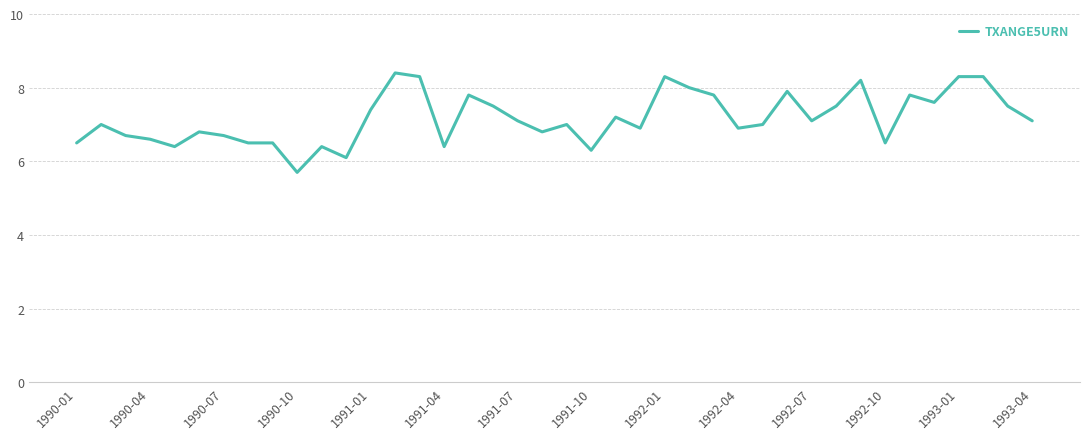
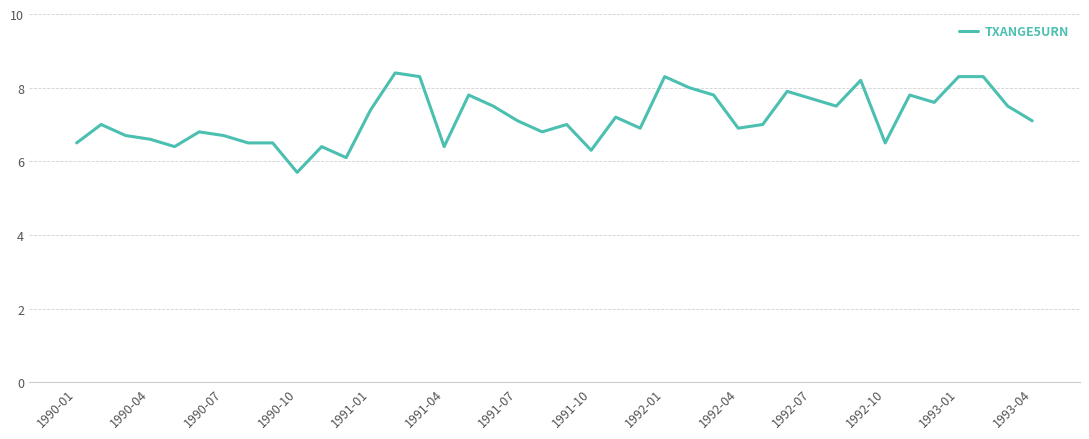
  {
    "1990-01": 6.5,
    "1990-04": 6.6,
    "1990-07": 6.7,
    "1990-10": 5.7,
    "1991-01": 7.4,
    "1991-04": 6.4,
    "1991-07": 7.1,
    "1991-10": 6.3,
    "1992-01": 8.3,
    "1992-04": 6.9,
-   "1992-07": 7.1,
+   "1992-07": 7.7,
    "1992-10": 6.5,
    "1993-01": 8.3,
    "1993-04": 7.1
  }
